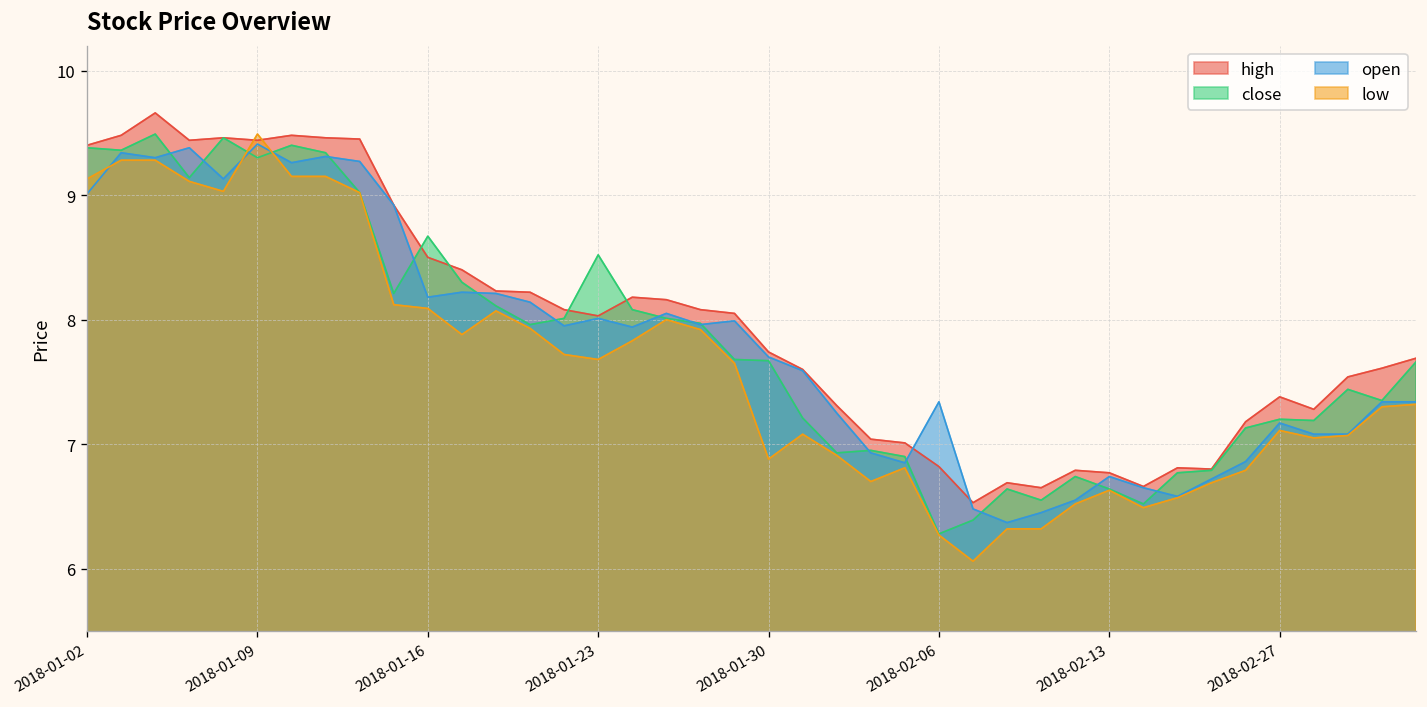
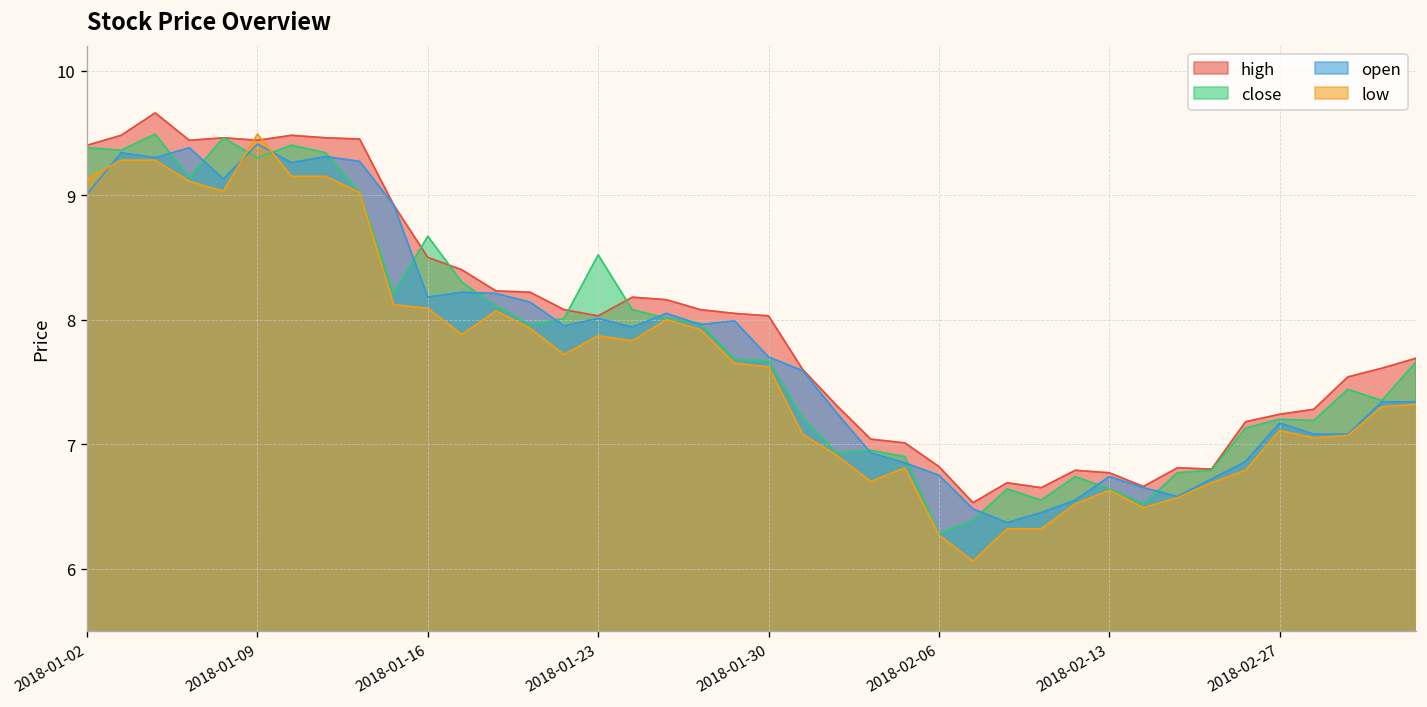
  {
    "high": {
      "2018-01-09": 9.44,
      "2018-01-16": 8.50,
-     "2018-01-30": 7.74,
+     "2018-01-30": 8.03,
      "2018-02-06": 6.82,
      "2018-02-13": 6.77,
-     "2018-02-27": 7.38
+     "2018-02-27": 7.24
    },
    "close": {
      "2018-01-09": 9.30,
      "2018-01-16": 8.67,
      "2018-01-23": 8.52,
      "2018-01-30": 7.67,
      "2018-02-27": 7.20
    },
    "open": {
      "2018-01-02": 9.01,
      "2018-01-09": 9.41,
      "2018-01-16": 8.18,
      "2018-01-30": 7.70,
-     "2018-02-06": 7.34,
+     "2018-02-06": 6.75,
      "2018-02-13": 6.74,
      "2018-02-27": 7.17
    },
    "low": {
      "2018-01-02": 9.13,
      "2018-01-09": 9.49,
      "2018-01-16": 8.09,
-     "2018-01-23": 7.68,
-     "2018-01-30": 6.88,
+     "2018-01-23": 7.87,
+     "2018-01-30": 7.62,
      "2018-02-27": 7.11
    }
  }
